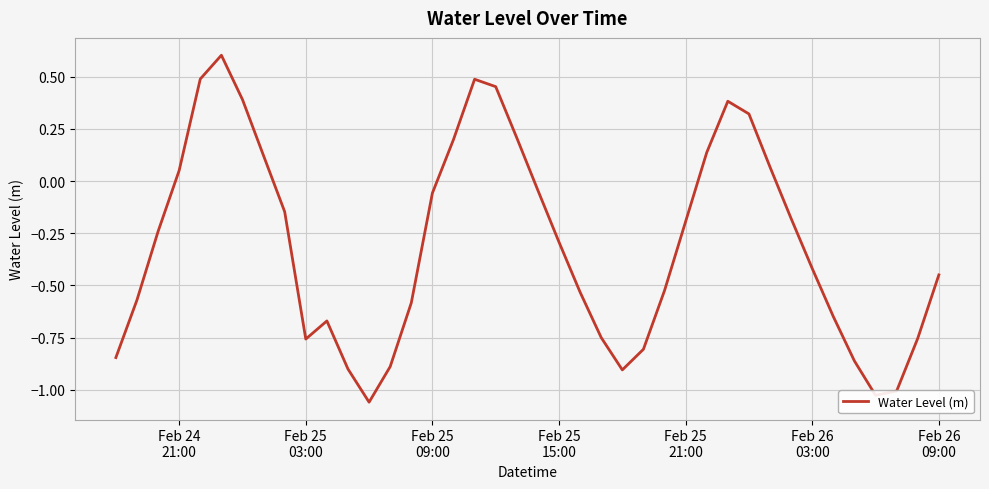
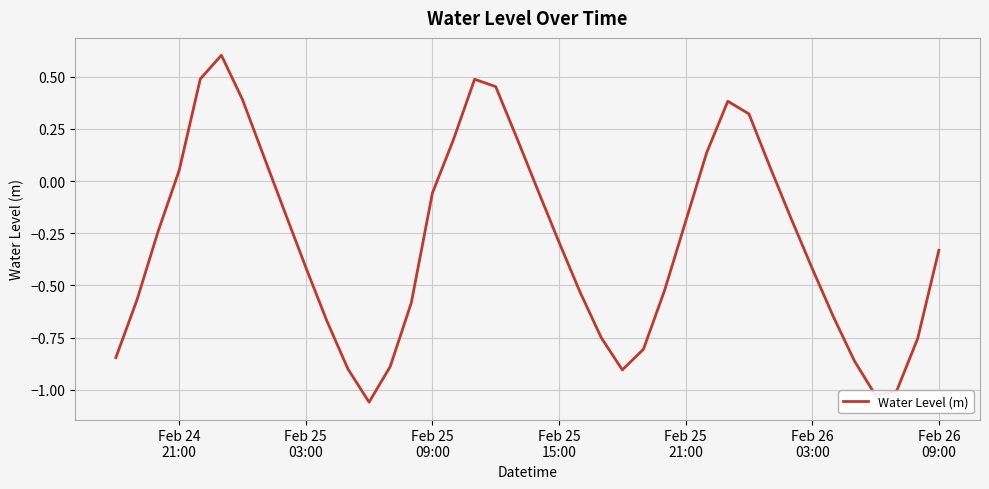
  {
    "Feb 24 21:00": 0.05,
-   "Feb 25 03:00": -0.76,
+   "Feb 25 03:00": -0.41,
    "Feb 25 09:00": -0.06,
    "Feb 25 15:00": -0.29,
    "Feb 25 21:00": -0.19,
    "Feb 26 03:00": -0.42,
-   "Feb 26 09:00": -0.45
+   "Feb 26 09:00": -0.33
  }
